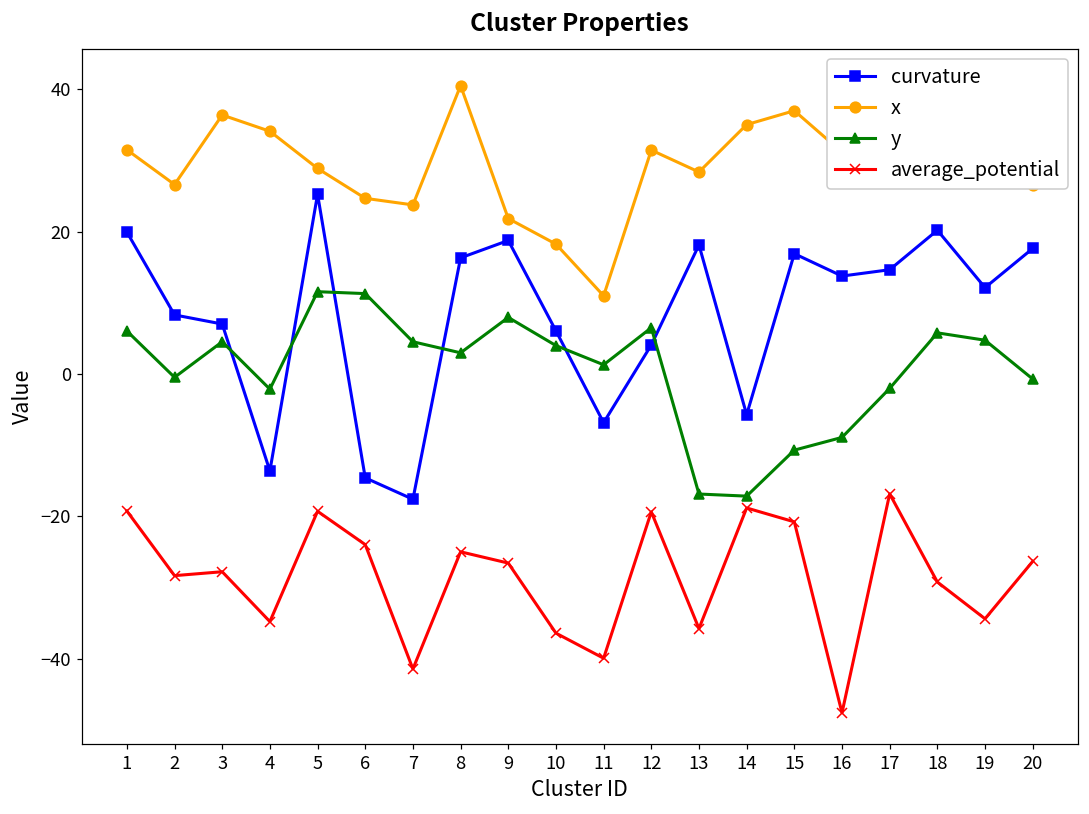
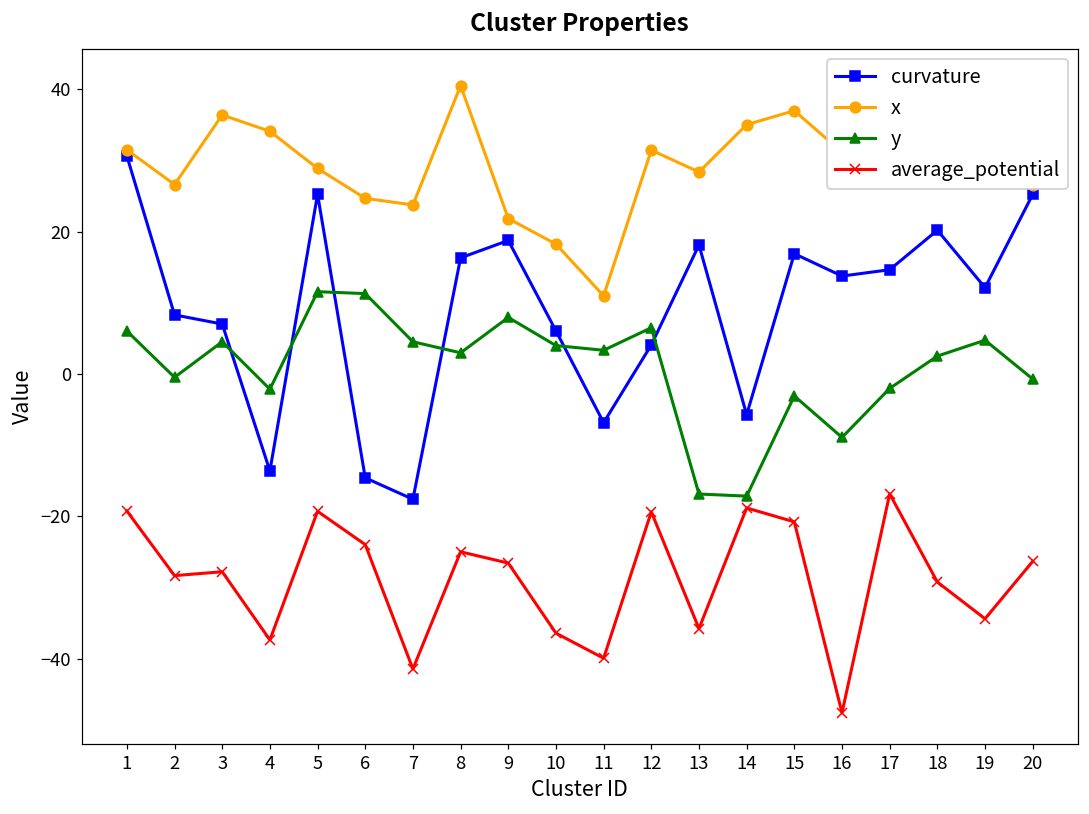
  {
    "curvature": {
-     "1": 20,
+     "1": 31,
      "2": 8,
      "3": 7,
      "4": -14,
      "5": 25,
      "6": -15,
      "7": -18,
      "8": 16,
      "9": 19,
      "10": 6,
      "11": -7,
      "12": 4,
      "13": 18,
      "14": -6,
      "15": 17,
      "16": 14,
      "17": 15,
      "18": 20,
      "19": 12,
-     "20": 18
+     "20": 25
    },
    "x": {
      "1": 32,
      "2": 27,
      "3": 36,
      "4": 34,
      "5": 29,
      "6": 25,
      "7": 24,
      "8": 41,
      "9": 22,
      "10": 18,
      "11": 11,
      "12": 31,
      "13": 28,
      "14": 35,
      "15": 37,
      "20": 27
    },
    "y": {
      "1": 6,
      "2": 0,
      "3": 5,
      "4": -2,
      "5": 12,
      "6": 11,
      "7": 5,
      "8": 3,
      "9": 8,
      "10": 4,
-     "11": 1,
+     "11": 3,
      "12": 6,
      "13": -17,
      "14": -17,
-     "15": -11,
+     "15": -3,
      "16": -9,
      "17": -2,
-     "18": 6,
+     "18": 3,
      "19": 5,
      "20": -1
    },
    "average_potential": {
      "1": -19,
      "2": -28,
      "3": -28,
-     "4": -35,
+     "4": -37,
      "5": -19,
      "6": -24,
      "7": -41,
      "8": -25,
      "9": -27,
      "10": -36,
      "11": -40,
      "12": -19,
      "13": -36,
      "14": -19,
      "15": -21,
      "16": -48,
      "17": -17,
      "18": -29,
      "19": -34,
      "20": -26
    }
  }
